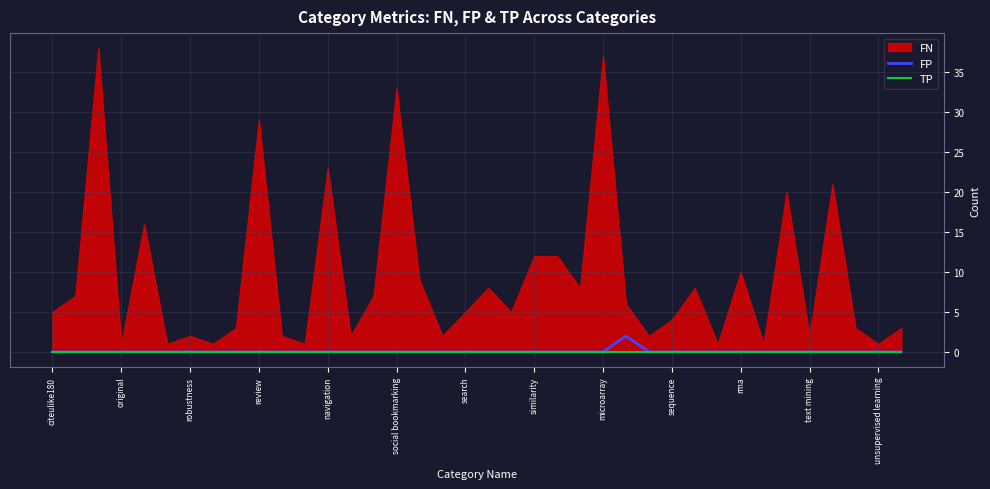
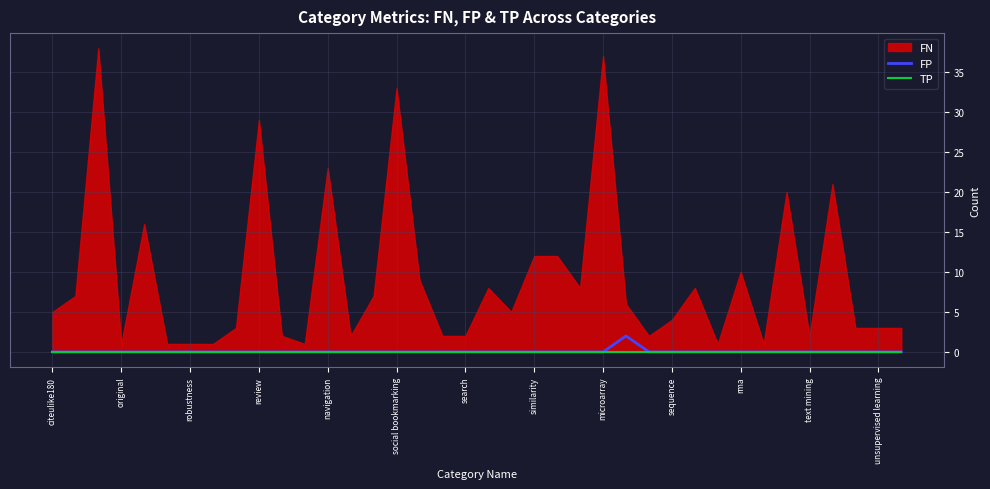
  {
    "FN": {
      "citeulike180": 5,
      "original": 1,
-     "robustness": 2,
+     "robustness": 1,
      "review": 29,
      "navigation": 23,
      "social bookmarking": 33,
-     "search": 5,
+     "search": 2,
      "similarity": 12,
      "microarray": 37,
      "sequence": 4,
      "rma": 10,
      "text mining": 2,
-     "unsupervised learning": 1
+     "unsupervised learning": 3
    }
  }
